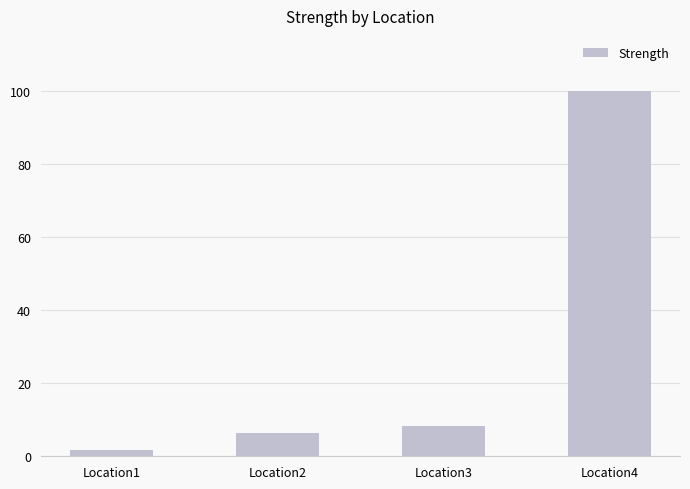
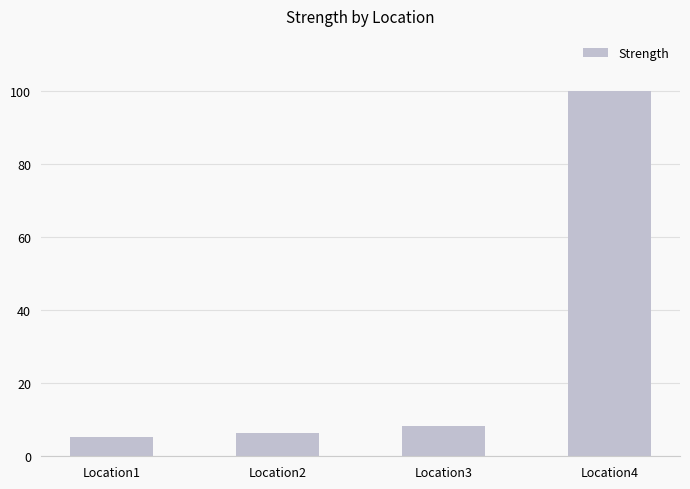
  {
-   "Location1": 2,
+   "Location1": 5,
    "Location2": 6,
    "Location3": 8,
    "Location4": 100
  }
